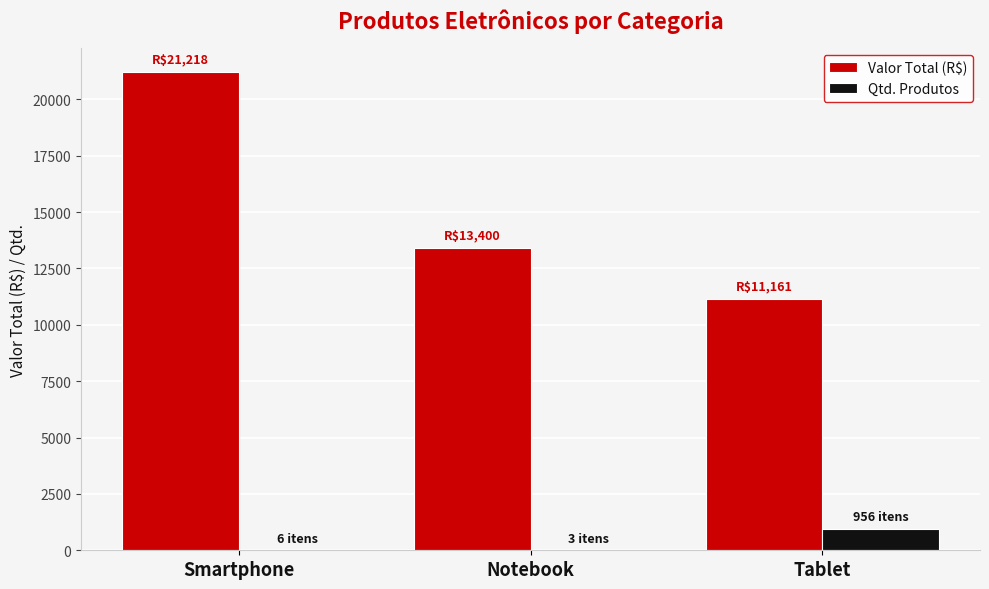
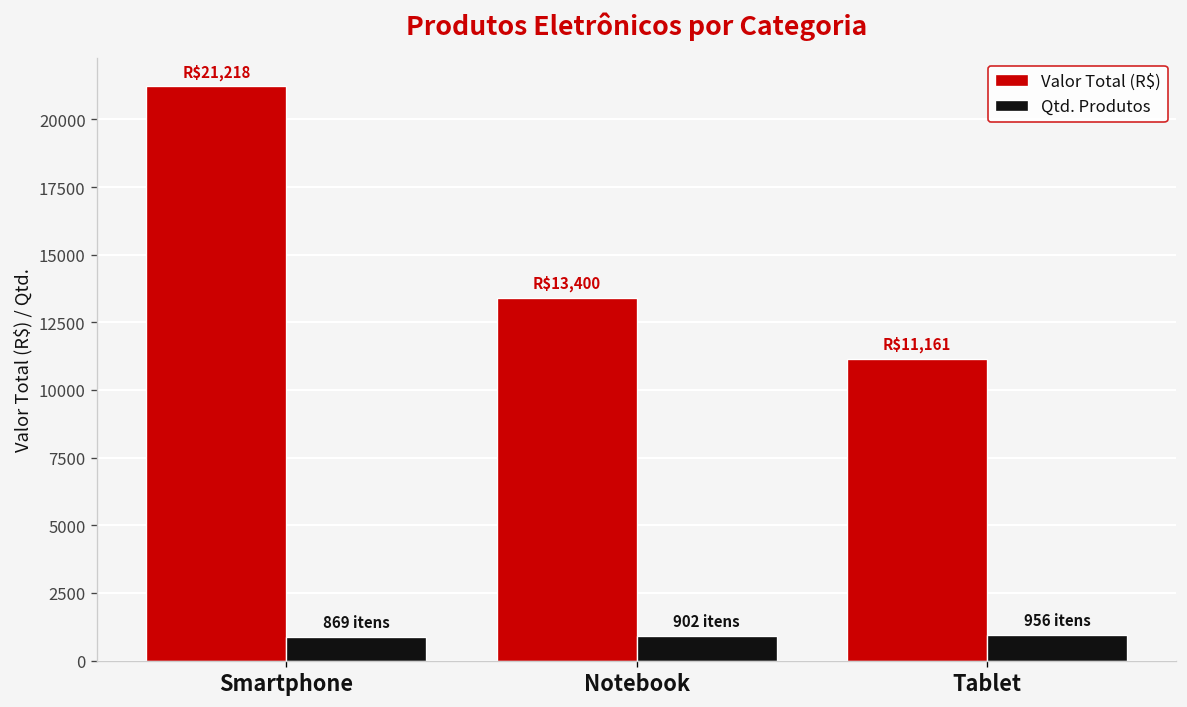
  {
    "Valor Total (R$)": {
      "Smartphone": "$21,218",
      "Notebook": "$13,400",
      "Tablet": "$11,161"
    },
    "Qtd. Produtos": {
-     "Smartphone": "6",
-     "Notebook": "3",
+     "Smartphone": "869",
+     "Notebook": "902",
      "Tablet": "956"
    }
  }
